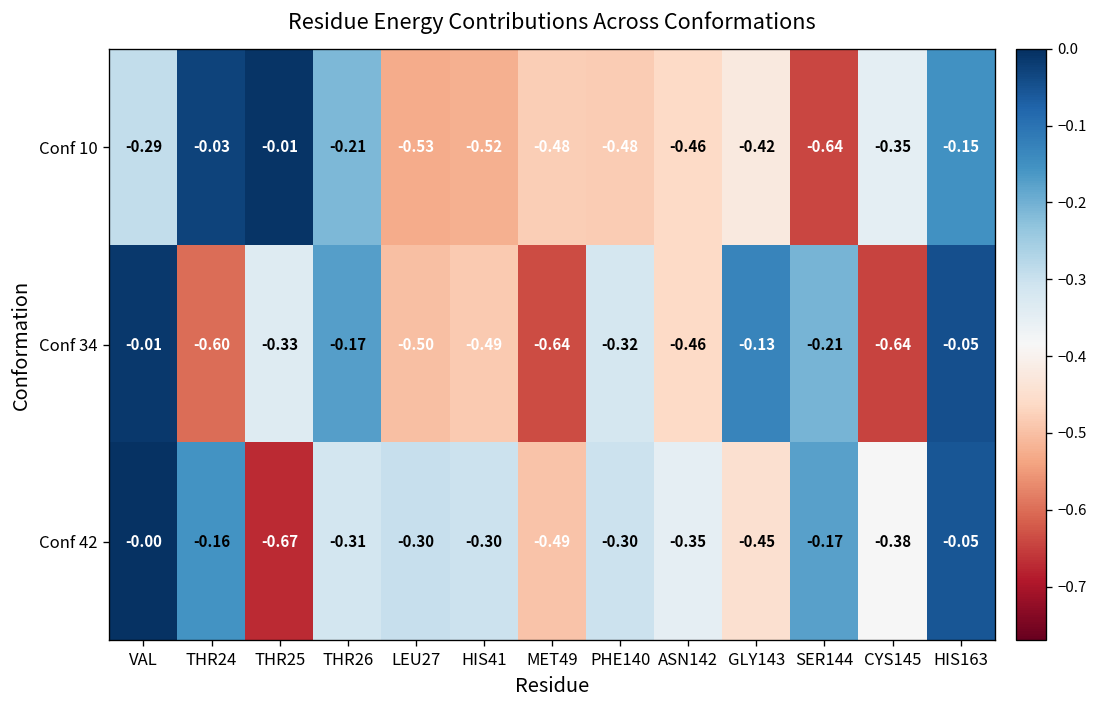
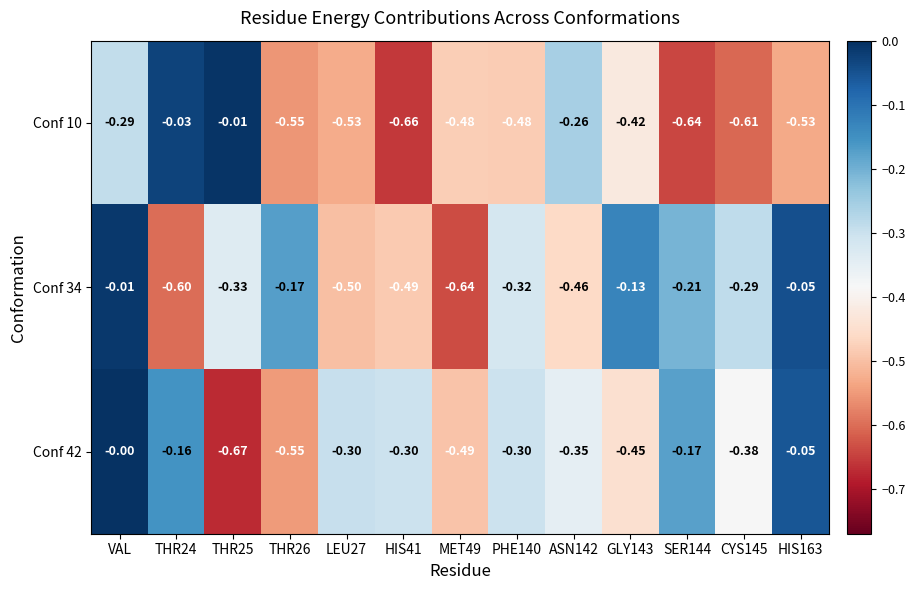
  {
    "Conf 10": {
      "VAL": -0.29,
      "THR24": -0.03,
      "THR25": -0.01,
-     "THR26": -0.21,
+     "THR26": -0.55,
      "LEU27": -0.53,
-     "HIS41": -0.52,
+     "HIS41": -0.66,
      "MET49": -0.48,
      "PHE140": -0.48,
-     "ASN142": -0.46,
+     "ASN142": -0.26,
      "GLY143": -0.42,
      "SER144": -0.64,
-     "CYS145": -0.35,
-     "HIS163": -0.15
+     "CYS145": -0.61,
+     "HIS163": -0.53
    },
    "Conf 34": {
      "VAL": -0.01,
      "THR24": -0.60,
      "THR25": -0.33,
      "THR26": -0.17,
      "LEU27": -0.50,
      "HIS41": -0.49,
      "MET49": -0.64,
      "PHE140": -0.32,
      "ASN142": -0.46,
      "GLY143": -0.13,
      "SER144": -0.21,
-     "CYS145": -0.64,
+     "CYS145": -0.29,
      "HIS163": -0.05
    },
    "Conf 42": {
      "VAL": -0.00,
      "THR24": -0.16,
      "THR25": -0.67,
-     "THR26": -0.31,
+     "THR26": -0.55,
      "LEU27": -0.30,
      "HIS41": -0.30,
      "MET49": -0.49,
      "PHE140": -0.30,
      "ASN142": -0.35,
      "GLY143": -0.45,
      "SER144": -0.17,
      "CYS145": -0.38,
      "HIS163": -0.05
    }
  }
